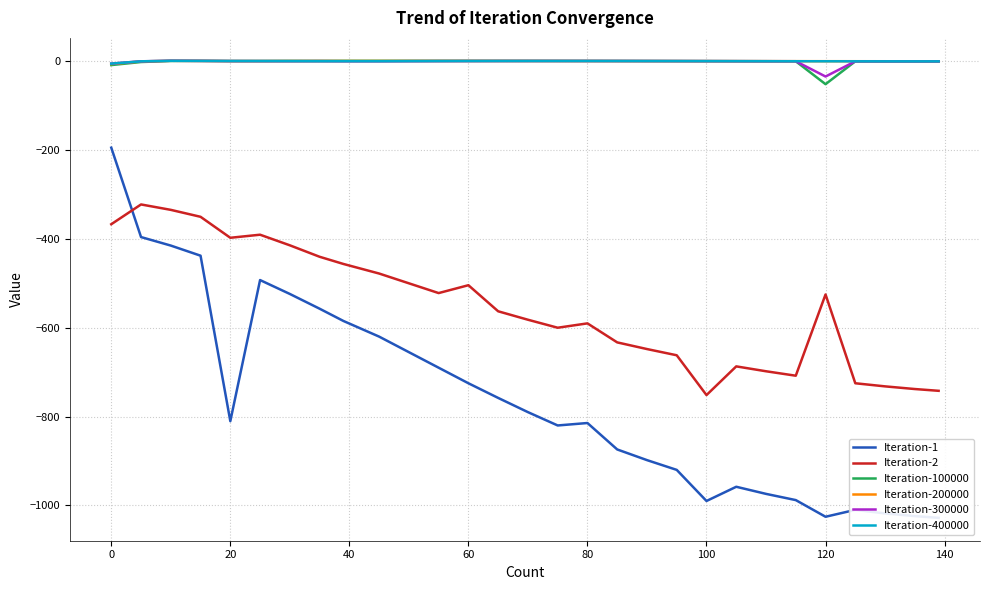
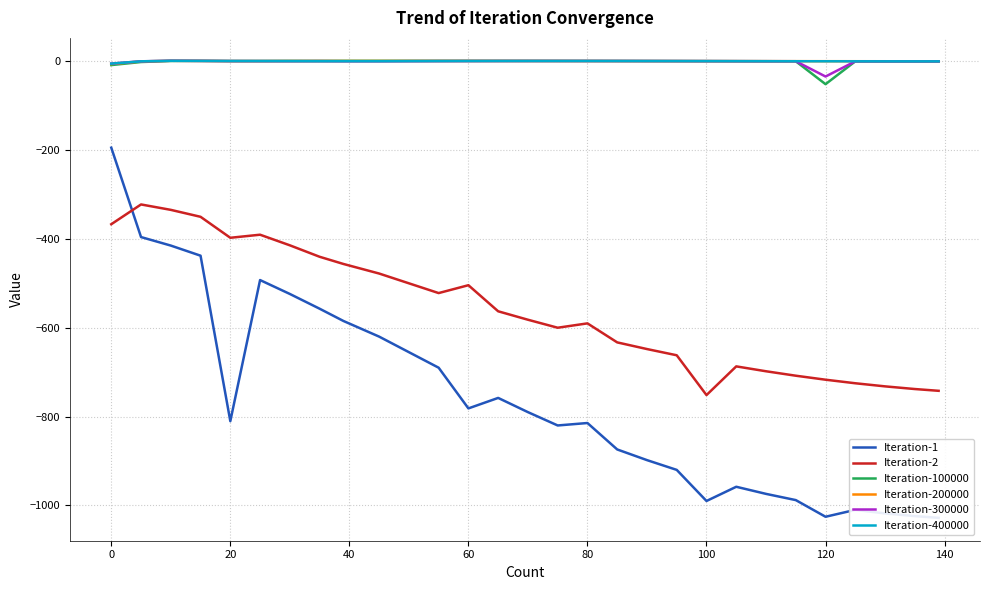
  {
    "Iteration-1": {
      "0": -190,
      "20": -810,
-     "60": -730,
+     "60": -780,
      "80": -810,
      "100": -990,
      "120": -1030
    },
    "Iteration-2": {
      "0": -370,
      "20": -400,
      "60": -500,
      "80": -590,
      "100": -750,
-     "120": -530
+     "120": -720
    },
    "Iteration-100000": {
      "120": -50
    },
    "Iteration-400000": {
      "120": 0
    },
    "Iteration-300000": {
      "120": -30
    }
  }
